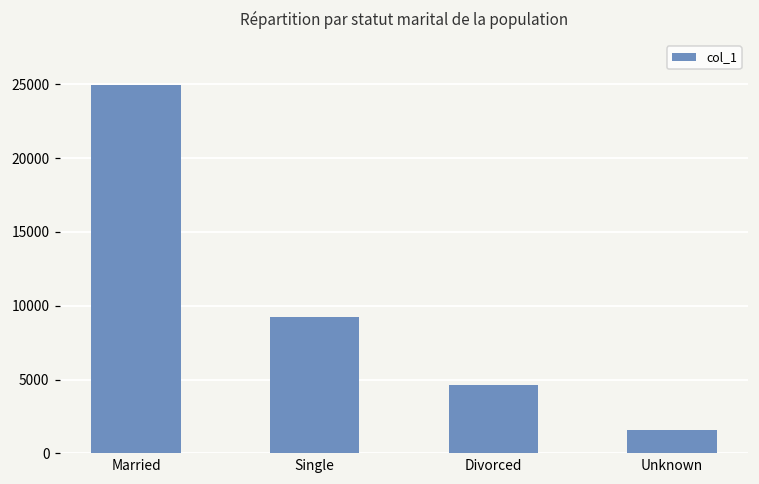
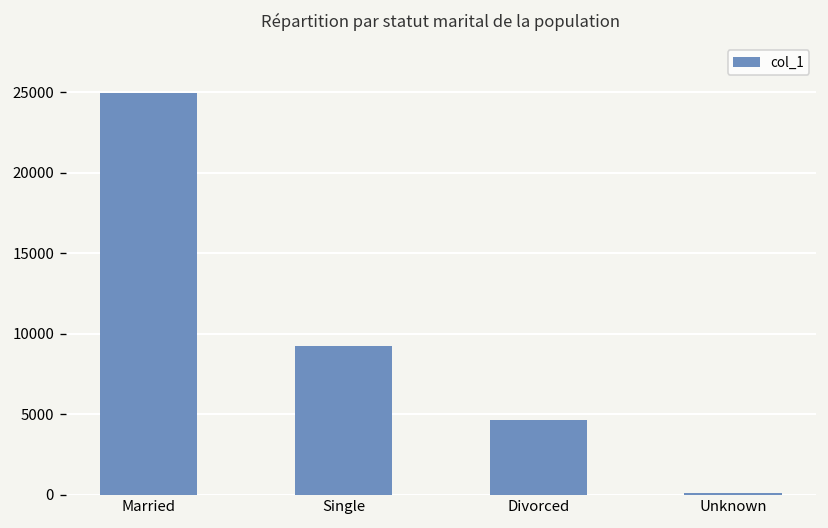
  {
    "Married": 24900,
    "Single": 9200,
    "Divorced": 4600,
-   "Unknown": 1600
+   "Unknown": 100
  }
